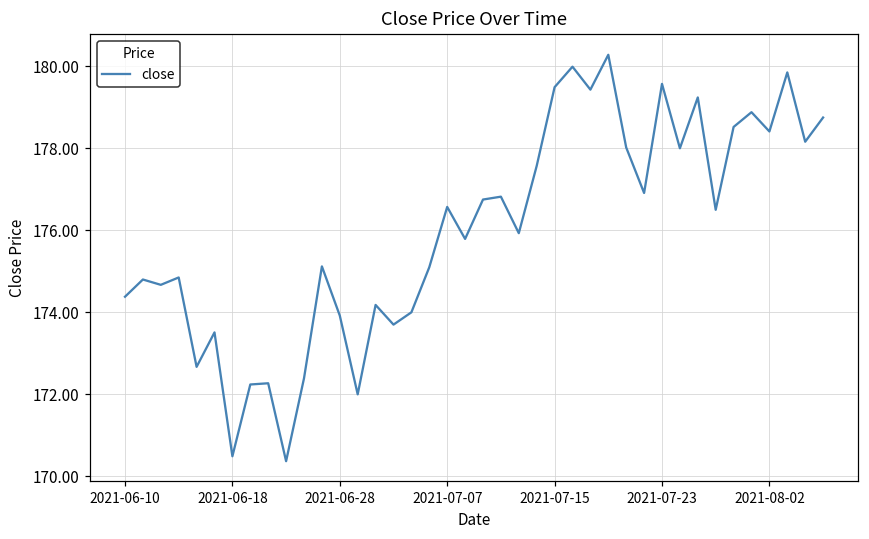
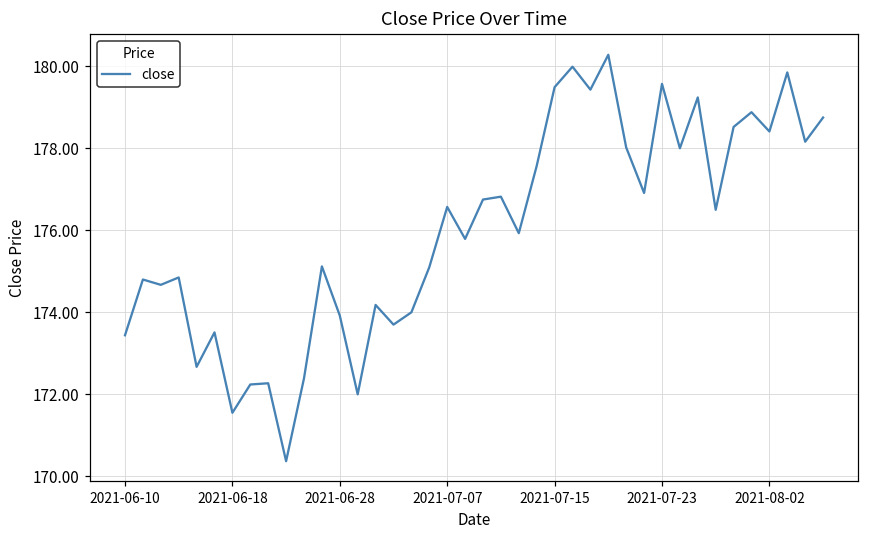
  {
-   "2021-06-10": 174.4,
-   "2021-06-18": 170.5,
+   "2021-06-10": 173.4,
+   "2021-06-18": 171.6,
    "2021-06-28": 173.9,
    "2021-07-07": 176.6,
    "2021-07-15": 179.5,
    "2021-07-23": 179.6,
    "2021-08-02": 178.4
  }
